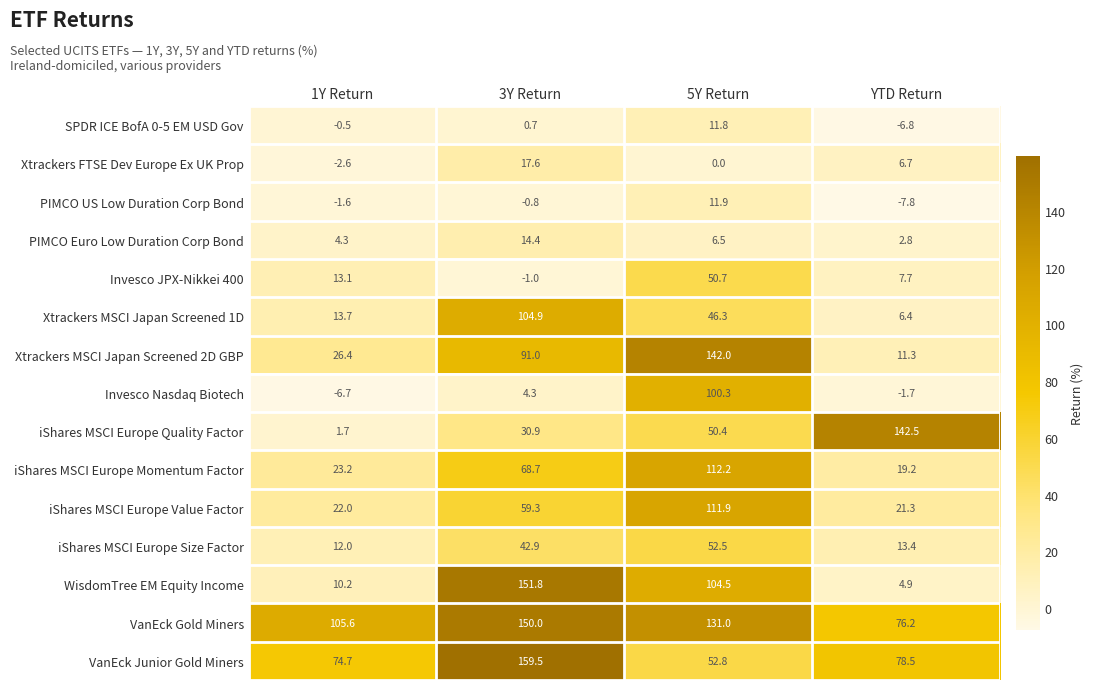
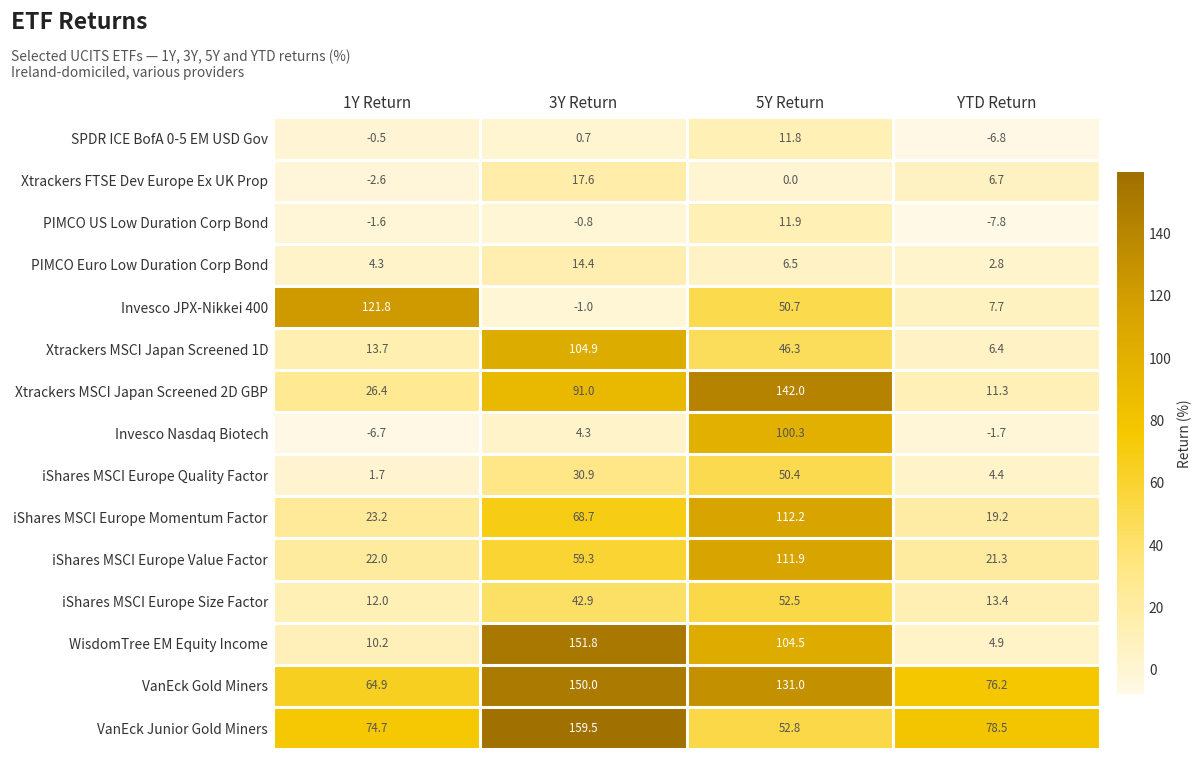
  {
    "SPDR ICE BofA 0-5 EM USD Gov": {
      "1Y Return": -0.5,
      "3Y Return": 0.7,
      "5Y Return": 11.8,
      "YTD Return": -6.8
    },
    "Xtrackers FTSE Dev Europe Ex UK Prop": {
      "1Y Return": -2.6,
      "3Y Return": 17.6,
      "5Y Return": 0.0,
      "YTD Return": 6.7
    },
    "PIMCO US Low Duration Corp Bond": {
      "1Y Return": -1.6,
      "3Y Return": -0.8,
      "5Y Return": 11.9,
      "YTD Return": -7.8
    },
    "PIMCO Euro Low Duration Corp Bond": {
      "1Y Return": 4.3,
      "3Y Return": 14.4,
      "5Y Return": 6.5,
      "YTD Return": 2.8
    },
    "Invesco JPX-Nikkei 400": {
-     "1Y Return": 13.1,
+     "1Y Return": 121.8,
      "3Y Return": -1.0,
      "5Y Return": 50.7,
      "YTD Return": 7.7
    },
    "Xtrackers MSCI Japan Screened 1D": {
      "1Y Return": 13.7,
      "3Y Return": 104.9,
      "5Y Return": 46.3,
      "YTD Return": 6.4
    },
    "Xtrackers MSCI Japan Screened 2D GBP": {
      "1Y Return": 26.4,
      "3Y Return": 91.0,
      "5Y Return": 142.0,
      "YTD Return": 11.3
    },
    "Invesco Nasdaq Biotech": {
      "1Y Return": -6.7,
      "3Y Return": 4.3,
      "5Y Return": 100.3,
      "YTD Return": -1.7
    },
    "iShares MSCI Europe Quality Factor": {
      "1Y Return": 1.7,
      "3Y Return": 30.9,
      "5Y Return": 50.4,
-     "YTD Return": 142.5
+     "YTD Return": 4.4
    },
    "iShares MSCI Europe Momentum Factor": {
      "1Y Return": 23.2,
      "3Y Return": 68.7,
      "5Y Return": 112.2,
      "YTD Return": 19.2
    },
    "iShares MSCI Europe Value Factor": {
      "1Y Return": 22.0,
      "3Y Return": 59.3,
      "5Y Return": 111.9,
      "YTD Return": 21.3
    },
    "iShares MSCI Europe Size Factor": {
      "1Y Return": 12.0,
      "3Y Return": 42.9,
      "5Y Return": 52.5,
      "YTD Return": 13.4
    },
    "WisdomTree EM Equity Income": {
      "1Y Return": 10.2,
      "3Y Return": 151.8,
      "5Y Return": 104.5,
      "YTD Return": 4.9
    },
    "VanEck Gold Miners": {
-     "1Y Return": 105.6,
+     "1Y Return": 64.9,
      "3Y Return": 150.0,
      "5Y Return": 131.0,
      "YTD Return": 76.2
    },
    "VanEck Junior Gold Miners": {
      "1Y Return": 74.7,
      "3Y Return": 159.5,
      "5Y Return": 52.8,
      "YTD Return": 78.5
    }
  }
